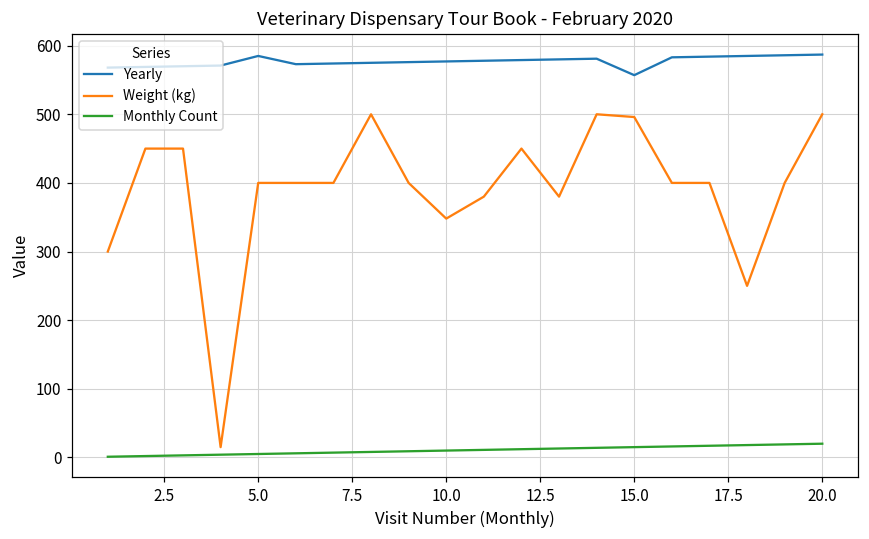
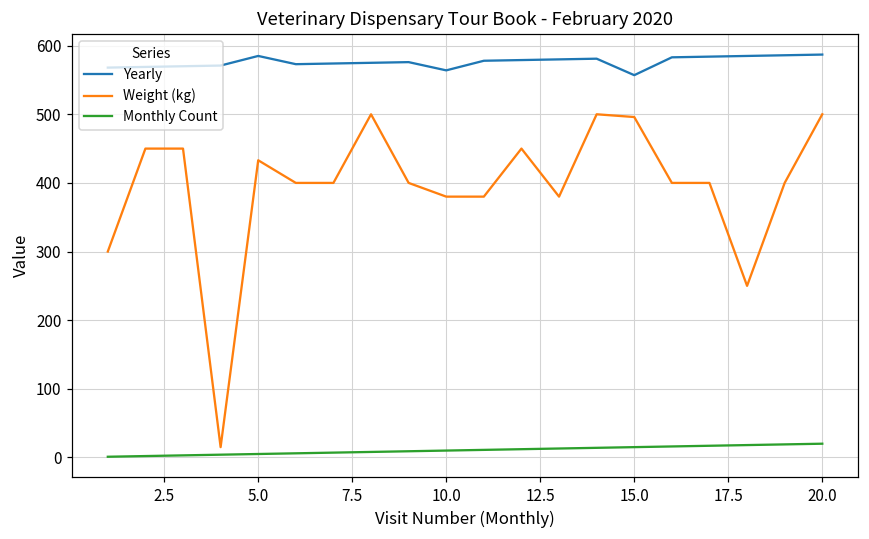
  {
    "Yearly": {
      "5.0": 590,
-     "10.0": 580,
+     "10.0": 560,
      "15.0": 560,
      "20.0": 590
    },
    "Weight (kg)": {
-     "5.0": 400,
-     "10.0": 350,
+     "5.0": 430,
+     "10.0": 380,
      "15.0": 500,
      "20.0": 500
    },
    "Monthly Count": {
      "5.0": 10,
      "10.0": 10,
      "15.0": 20,
      "20.0": 20
    }
  }
